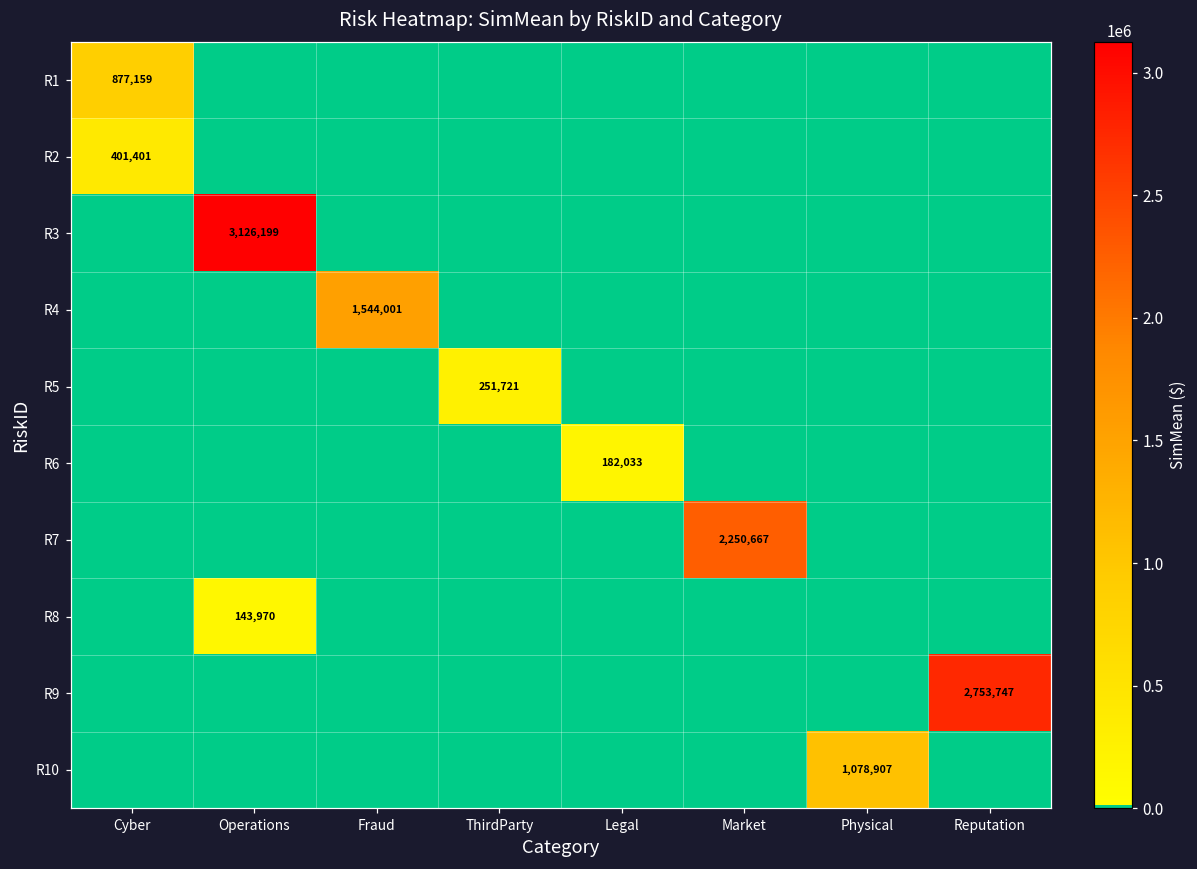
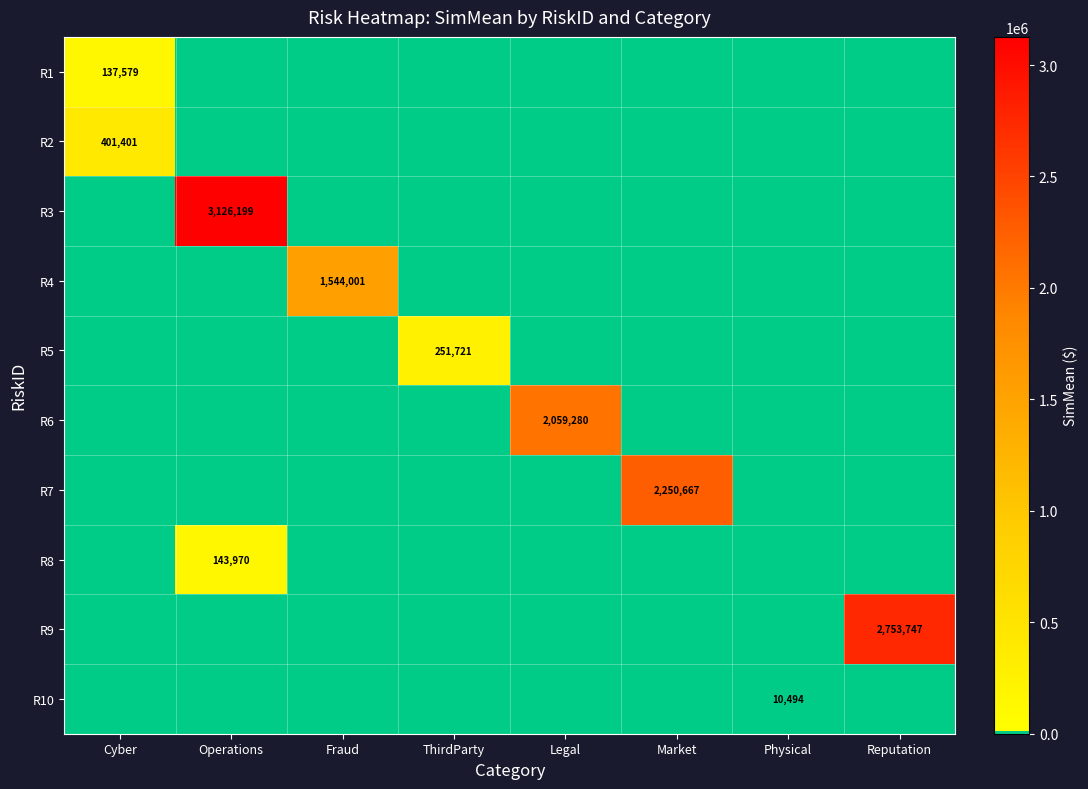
  {
    "R1": {
-     "Cyber": "877,159"
+     "Cyber": "137,579"
    },
    "R2": {
      "Cyber": "401,401"
    },
    "R3": {
      "Operations": "3,126,199"
    },
    "R4": {
      "Fraud": "1,544,001"
    },
    "R5": {
      "ThirdParty": "251,721"
    },
    "R6": {
-     "Legal": "182,033"
+     "Legal": "2,059,280"
    },
    "R7": {
      "Market": "2,250,667"
    },
    "R8": {
      "Operations": "143,970"
    },
    "R9": {
      "Reputation": "2,753,747"
    },
    "R10": {
-     "Physical": "1,078,907"
+     "Physical": "10,494"
    }
  }
